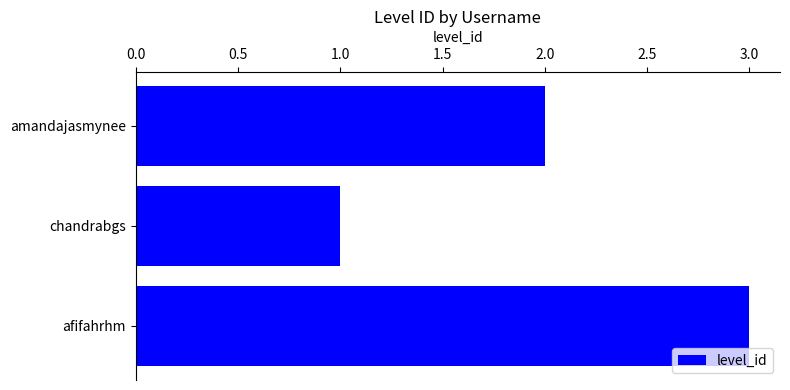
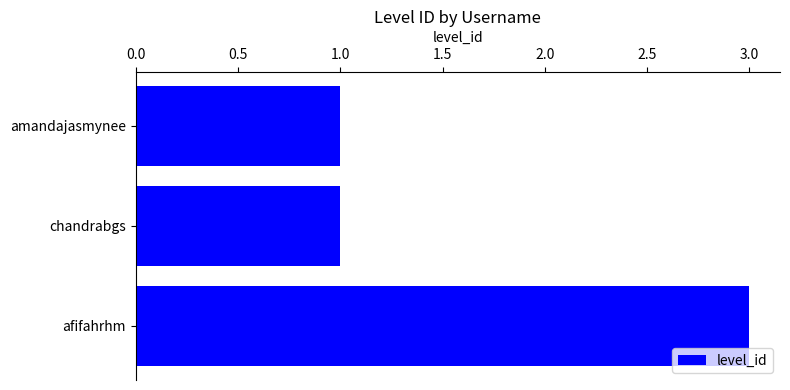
  {
-   "amandajasmynee": 2,
+   "amandajasmynee": 1,
    "chandrabgs": 1,
    "afifahrhm": 3
  }
